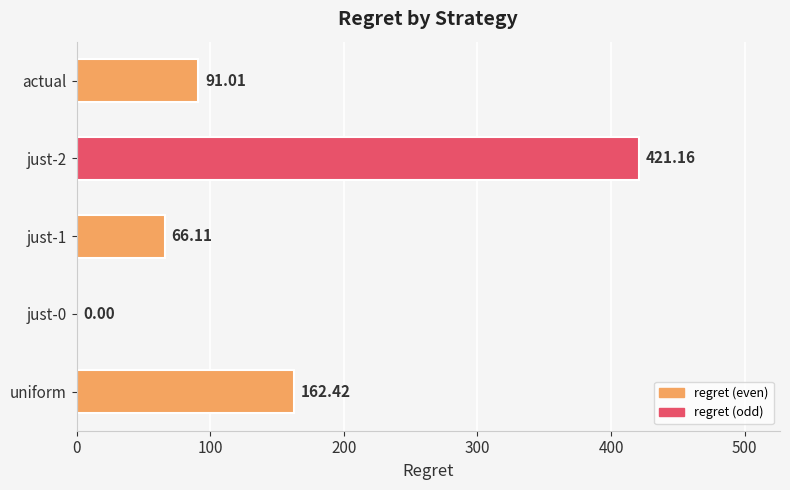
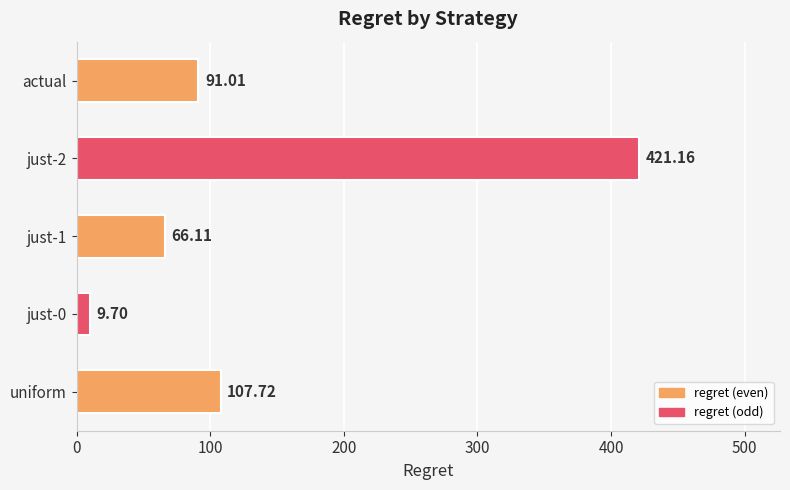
  {
    "actual": 91.01,
    "just-2": 421.16,
    "just-1": 66.11,
-   "just-0": 0.00,
-   "uniform": 162.42
+   "just-0": 9.70,
+   "uniform": 107.72
  }
